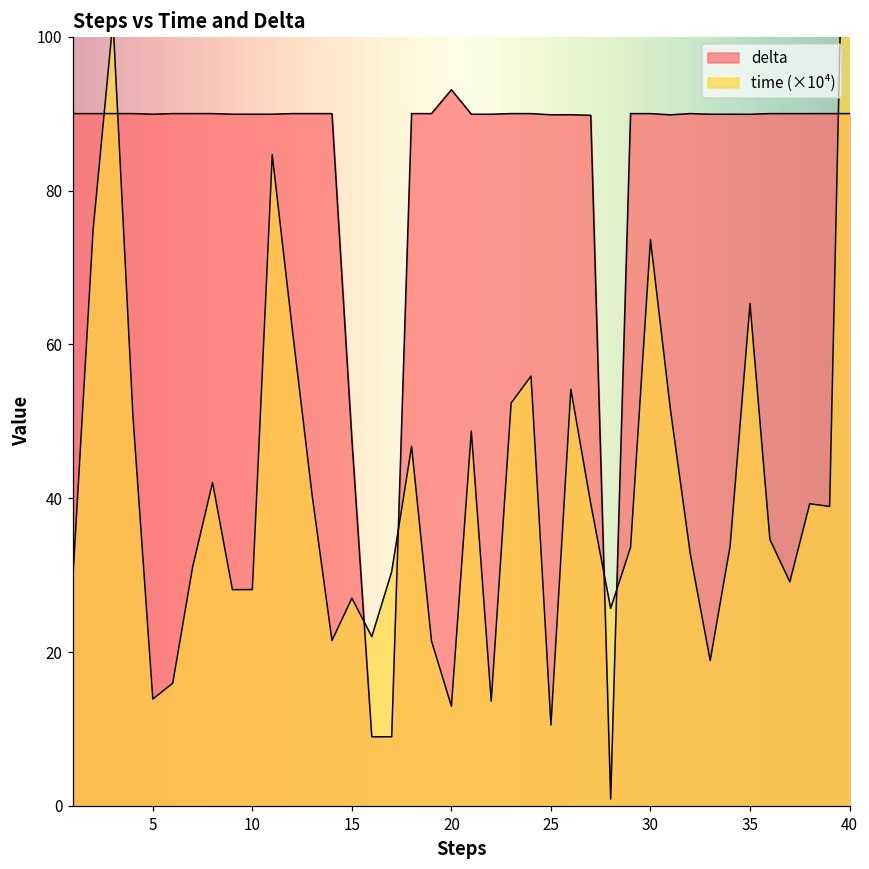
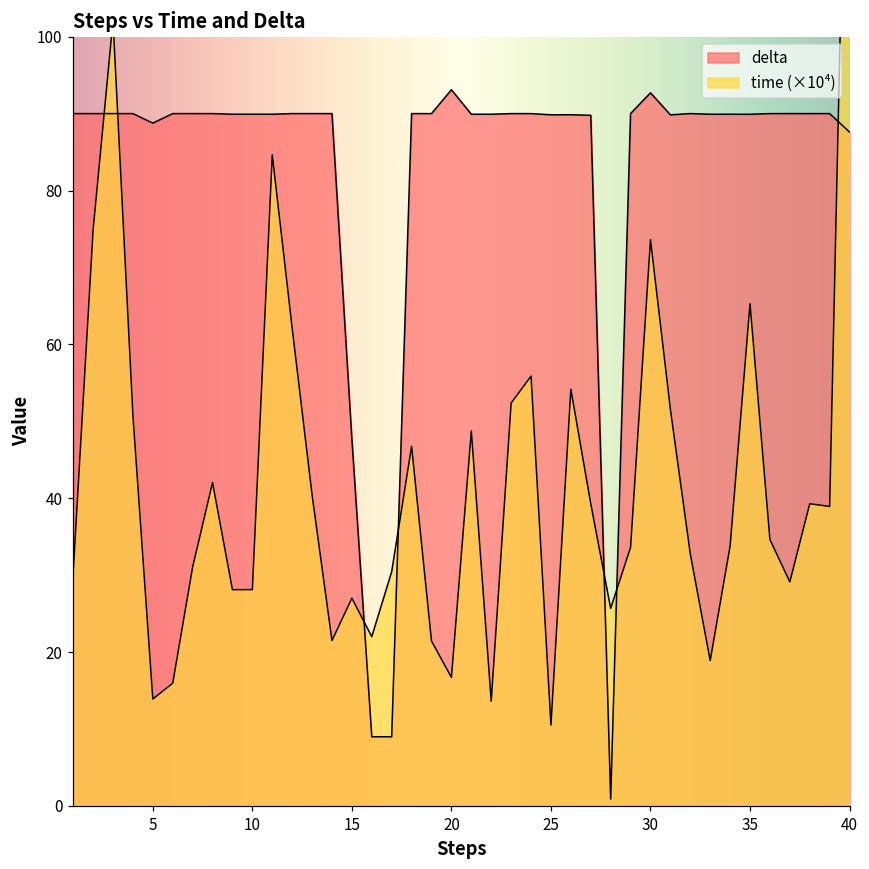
  {
    "delta": {
-     "5": 90,
+     "5": 89,
      "10": 90,
      "15": 48,
      "20": 93,
      "25": 90,
-     "30": 90,
+     "30": 93,
      "35": 90,
-     "40": 90
+     "40": 88
    },
    "time (×10⁴)": {
      "5": 14,
      "10": 28,
      "15": 27,
-     "20": 13,
+     "20": 17,
      "25": 11,
      "30": 74,
      "35": 65
    }
  }
